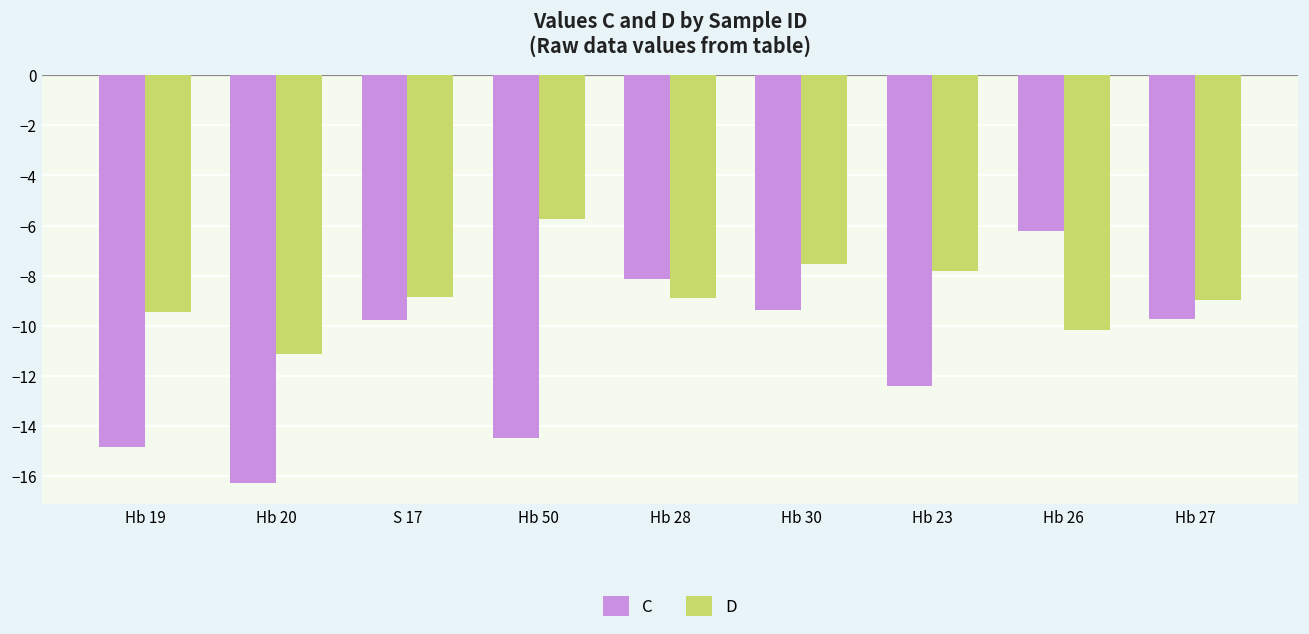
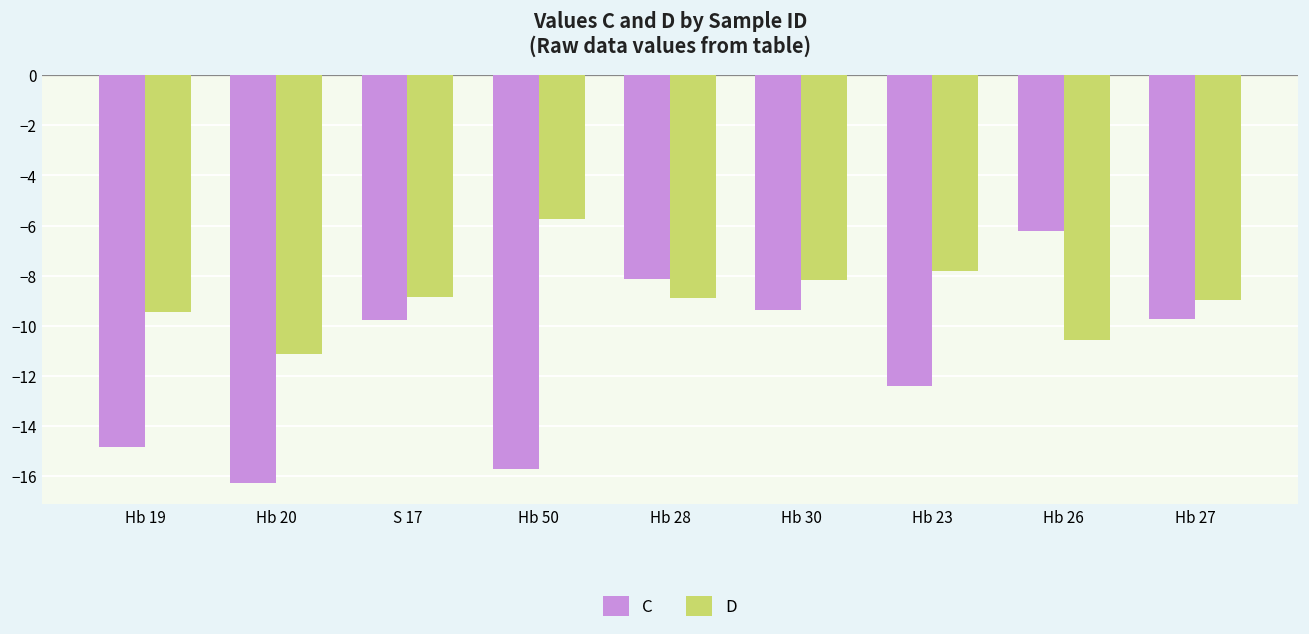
  {
    "C": {
      "Hb 19": -14.8,
      "Hb 20": -16.3,
      "S 17": -9.8,
-     "Hb 50": -14.5,
+     "Hb 50": -15.7,
      "Hb 28": -8.1,
      "Hb 30": -9.4,
      "Hb 23": -12.4,
      "Hb 26": -6.2,
      "Hb 27": -9.7
    },
    "D": {
      "Hb 19": -9.5,
      "Hb 20": -11.1,
      "S 17": -8.9,
      "Hb 50": -5.8,
      "Hb 28": -8.9,
-     "Hb 30": -7.5,
+     "Hb 30": -8.2,
      "Hb 23": -7.8,
-     "Hb 26": -10.2,
+     "Hb 26": -10.6,
      "Hb 27": -9.0
    }
  }
